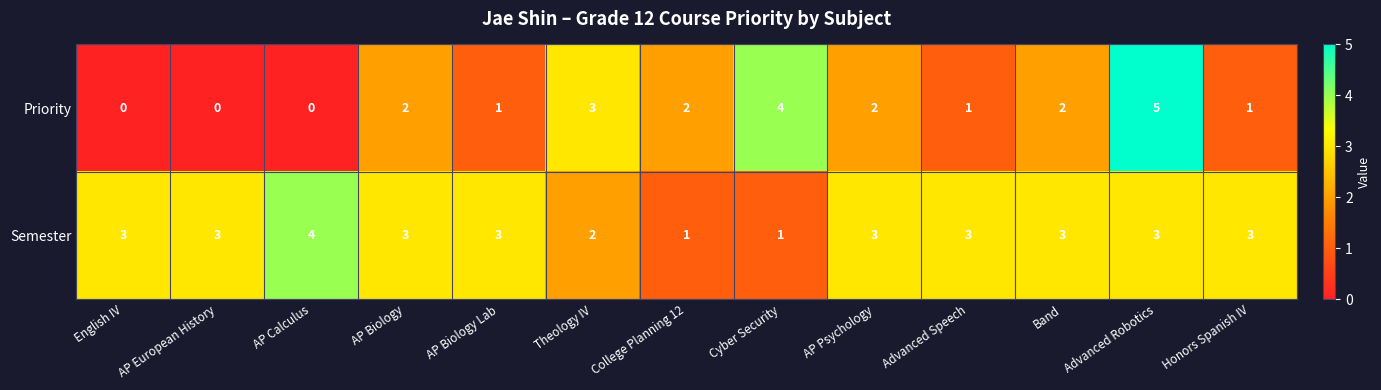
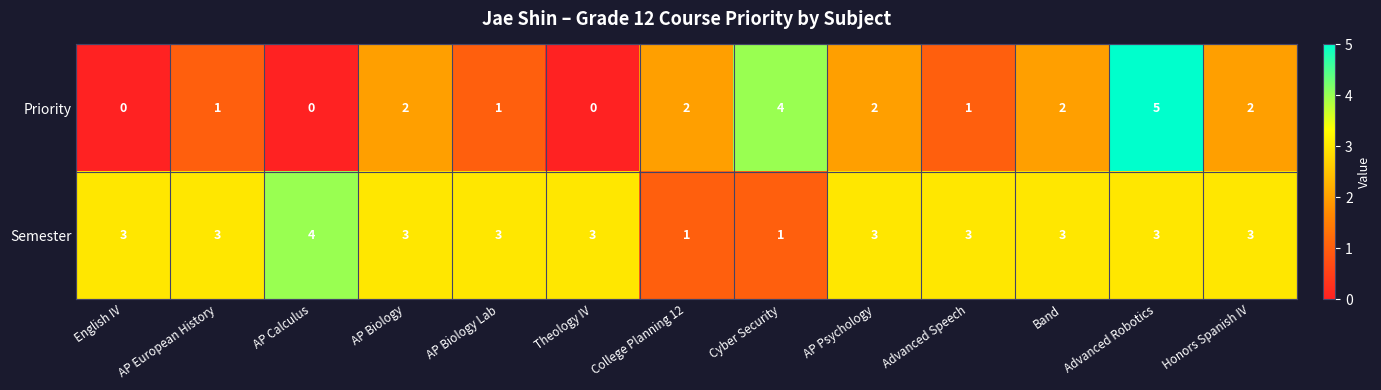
  {
    "Priority": {
      "English IV": 0,
-     "AP European History": 0,
+     "AP European History": 1,
      "AP Calculus": 0,
      "AP Biology": 2,
      "AP Biology Lab": 1,
-     "Theology IV": 3,
+     "Theology IV": 0,
      "College Planning 12": 2,
      "Cyber Security": 4,
      "AP Psychology": 2,
      "Advanced Speech": 1,
      "Band": 2,
      "Advanced Robotics": 5,
-     "Honors Spanish IV": 1
+     "Honors Spanish IV": 2
    },
    "Semester": {
      "English IV": 3,
      "AP European History": 3,
      "AP Calculus": 4,
      "AP Biology": 3,
      "AP Biology Lab": 3,
-     "Theology IV": 2,
+     "Theology IV": 3,
      "College Planning 12": 1,
      "Cyber Security": 1,
      "AP Psychology": 3,
      "Advanced Speech": 3,
      "Band": 3,
      "Advanced Robotics": 3,
      "Honors Spanish IV": 3
    }
  }
